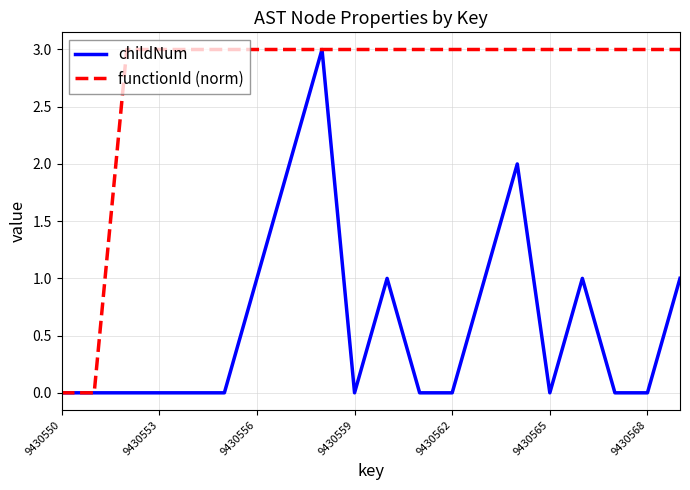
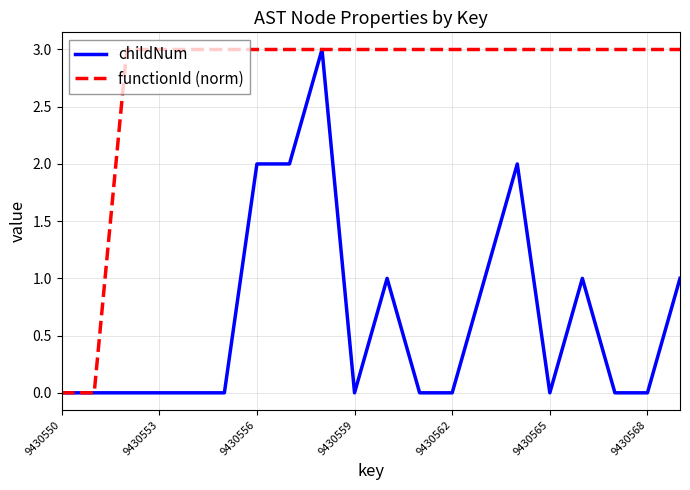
  {
    "childNum": {
      "9430553": 0,
-     "9430556": 1,
+     "9430556": 2,
      "9430559": 0,
      "9430562": 0,
      "9430565": 0,
      "9430568": 0
    },
    "functionId (norm)": {
      "9430556": 3,
      "9430559": 3,
      "9430562": 3,
      "9430565": 3,
      "9430568": 3
    }
  }
